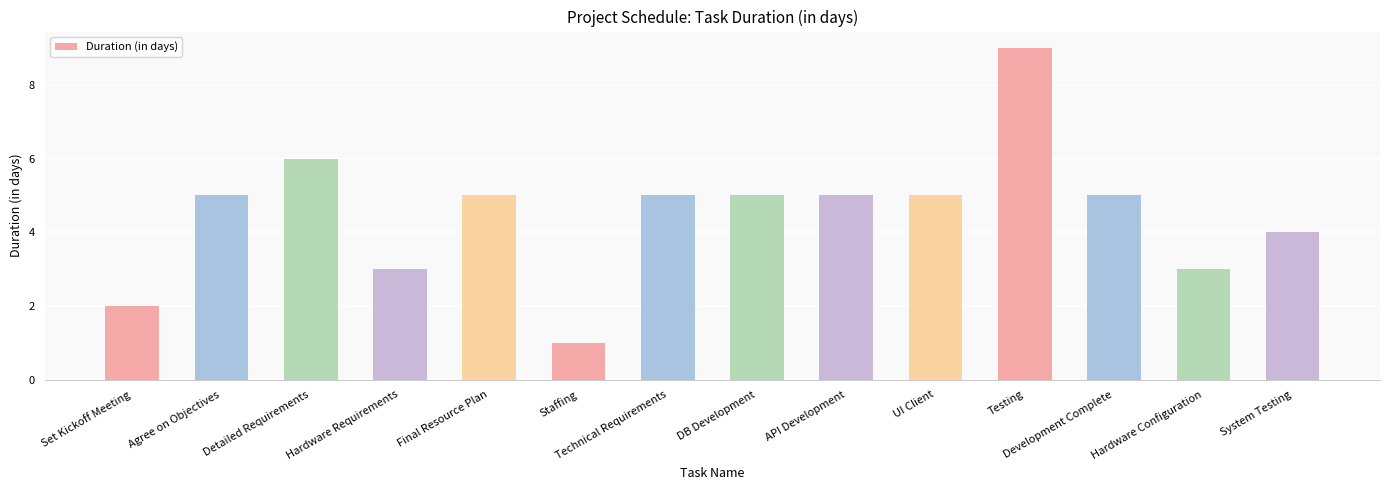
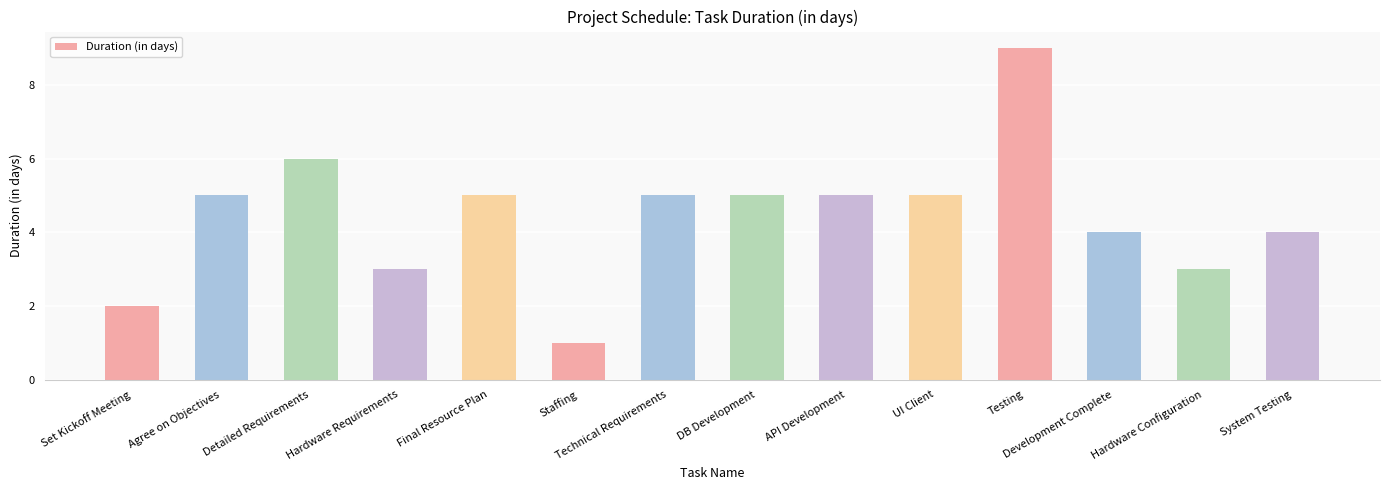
  {
    "Set Kickoff Meeting": 2,
    "Agree on Objectives": 5,
    "Detailed Requirements": 6,
    "Hardware Requirements": 3,
    "Final Resource Plan": 5,
    "Staffing": 1,
    "Technical Requirements": 5,
    "DB Development": 5,
    "API Development": 5,
    "UI Client": 5,
    "Testing": 9,
-   "Development Complete": 5,
+   "Development Complete": 4,
    "Hardware Configuration": 3,
    "System Testing": 4
  }
